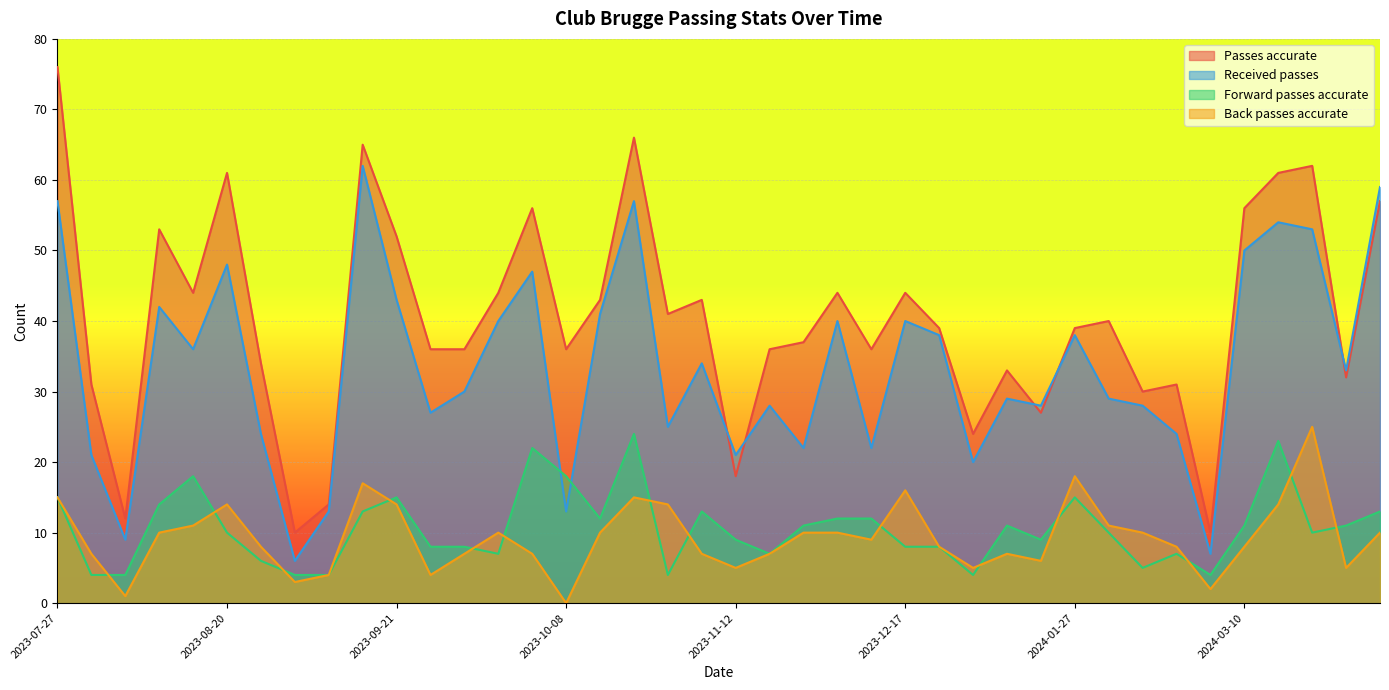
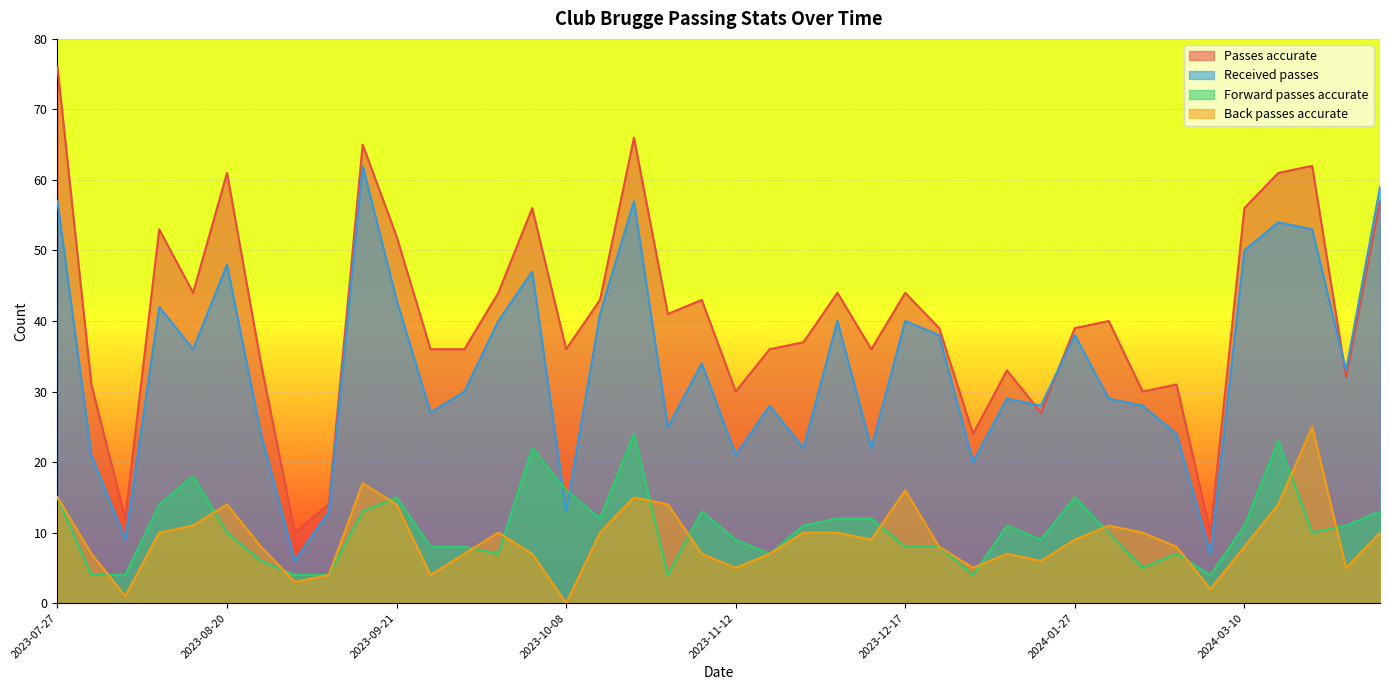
  {
    "Passes accurate": {
      "2023-07-27": 76,
      "2023-08-20": 61,
      "2023-09-21": 52,
      "2023-10-08": 36,
-     "2023-11-12": 18,
+     "2023-11-12": 30,
      "2023-12-17": 44,
      "2024-01-27": 39,
      "2024-03-10": 56
    },
    "Received passes": {
      "2023-07-27": 57,
      "2023-08-20": 48,
      "2023-09-21": 43,
      "2023-10-08": 13,
      "2023-11-12": 21,
      "2023-12-17": 40,
      "2024-01-27": 38,
      "2024-03-10": 50
    },
    "Forward passes accurate": {
      "2023-08-20": 10,
      "2023-09-21": 15,
-     "2023-10-08": 18,
+     "2023-10-08": 16,
      "2023-11-12": 9,
      "2023-12-17": 8,
      "2024-01-27": 15,
      "2024-03-10": 11
    },
    "Back passes accurate": {
      "2023-08-20": 14,
      "2023-09-21": 14,
      "2023-10-08": 0,
      "2023-11-12": 5,
      "2023-12-17": 16,
-     "2024-01-27": 18,
+     "2024-01-27": 9,
      "2024-03-10": 8
    }
  }
